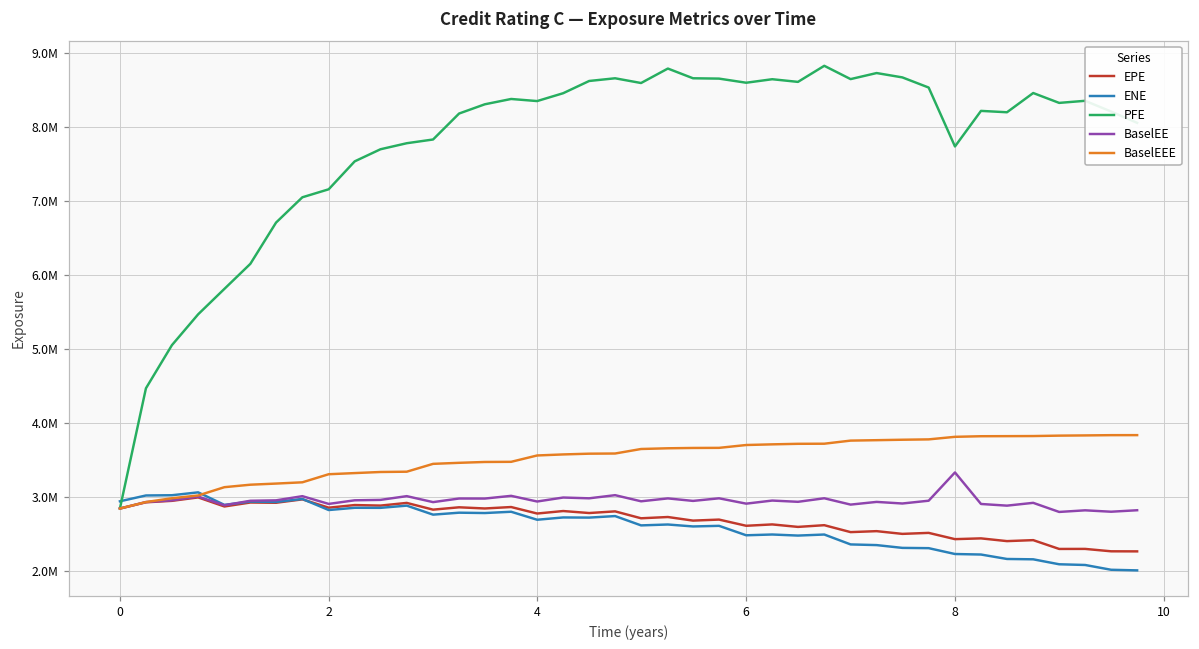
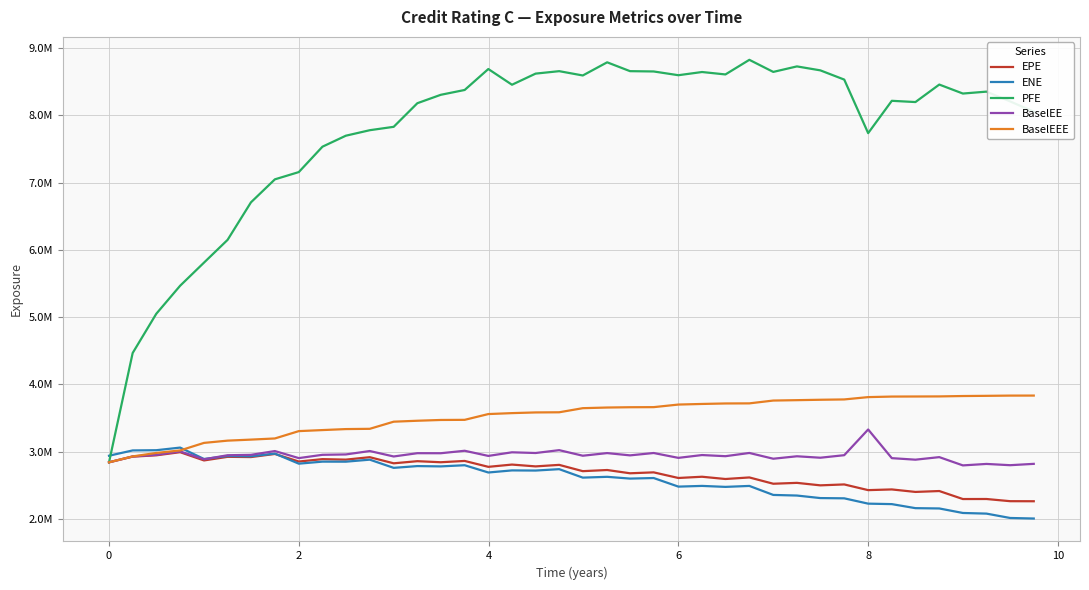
  {
    "EPE": {
      "4": 2800000,
      "6": 2600000,
      "8": 2400000
    },
    "ENE": {
      "0": 2900000,
      "4": 2700000,
      "6": 2500000,
      "8": 2200000
    },
    "PFE": {
      "2": 7200000,
-     "4": 8400000,
+     "4": 8700000,
      "6": 8600000,
      "8": 7700000
    },
    "BaselEE": {
      "2": 2900000,
      "4": 2900000,
      "6": 2900000,
      "8": 3300000
    },
    "BaselEEE": {
      "2": 3300000,
      "4": 3600000,
      "6": 3700000,
      "8": 3800000
    }
  }
